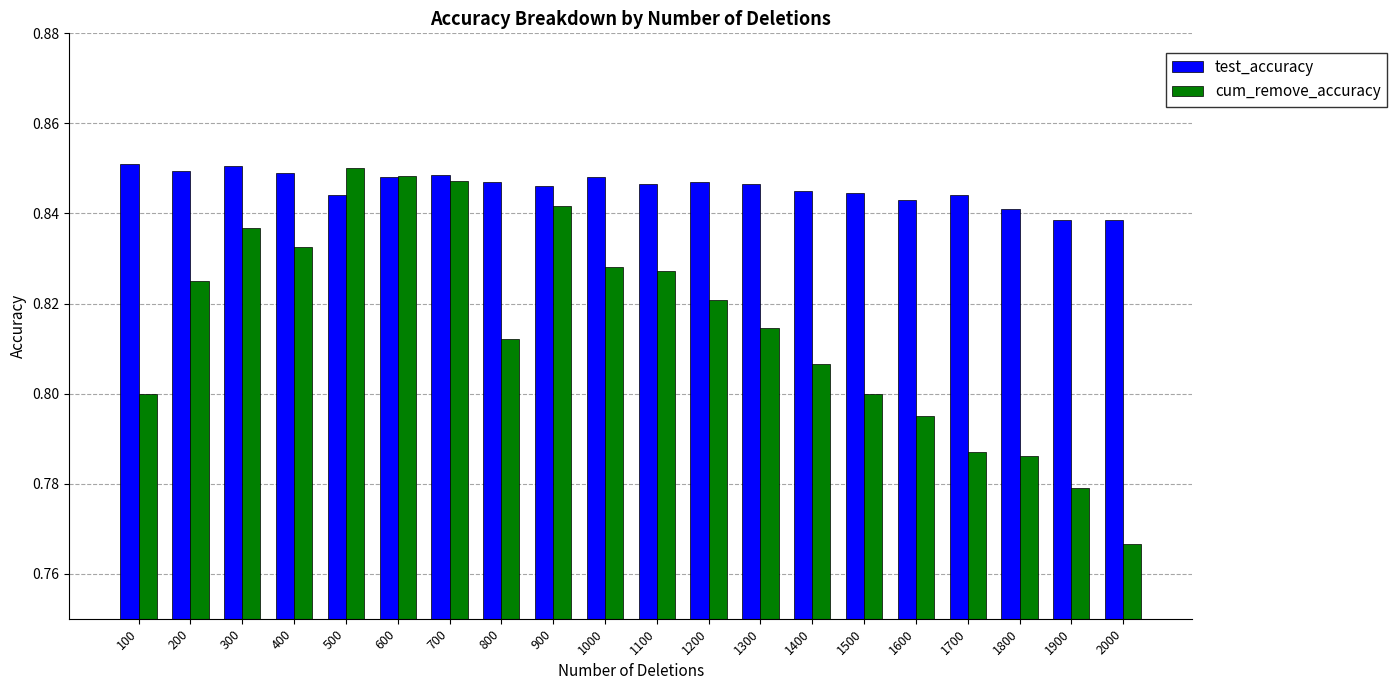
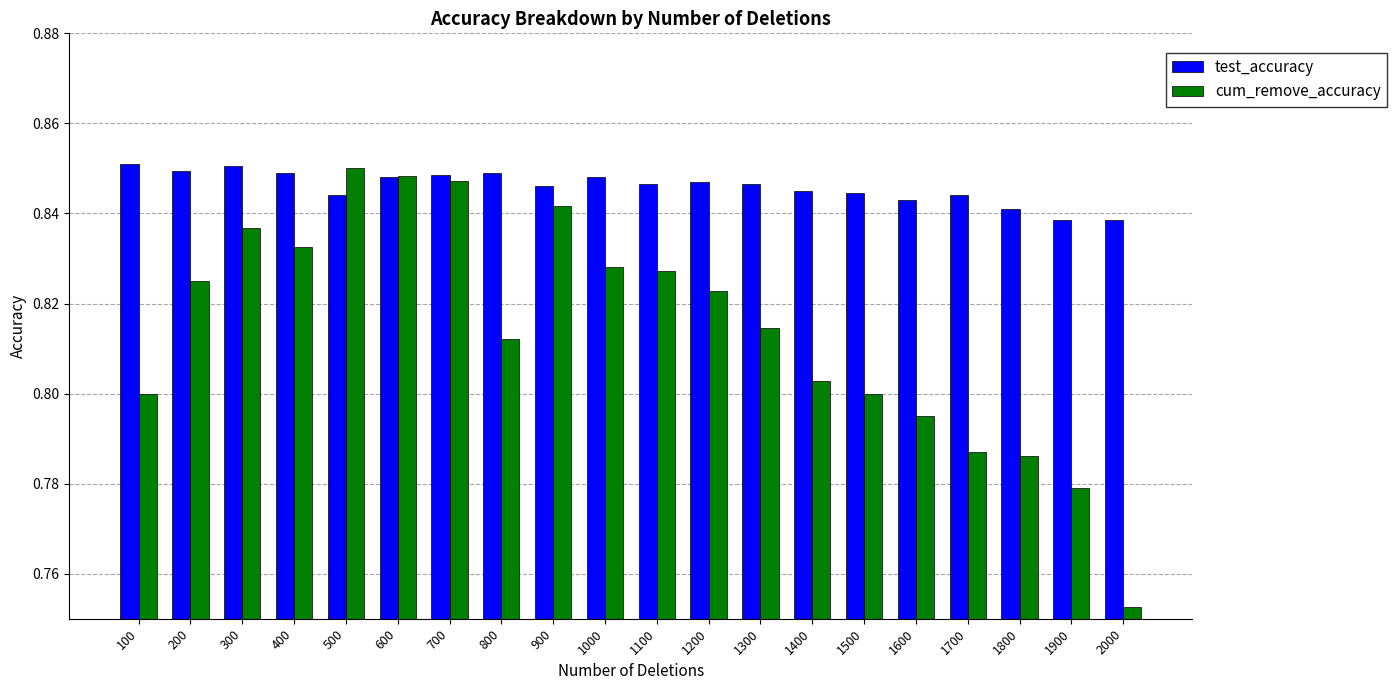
  {
    "test_accuracy": {
      "100": 0.851,
      "200": 0.850,
      "300": 0.851,
      "400": 0.849,
      "500": 0.844,
      "600": 0.848,
      "700": 0.849,
-     "800": 0.847,
+     "800": 0.849,
      "900": 0.846,
      "1000": 0.848,
      "1100": 0.847,
      "1200": 0.847,
      "1300": 0.847,
      "1400": 0.845,
      "1500": 0.845,
      "1600": 0.843,
      "1700": 0.844,
      "1800": 0.841,
      "1900": 0.839,
      "2000": 0.839
    },
    "cum_remove_accuracy": {
      "100": 0.800,
      "200": 0.825,
      "300": 0.837,
      "400": 0.833,
      "500": 0.850,
      "600": 0.848,
      "700": 0.847,
      "800": 0.812,
      "900": 0.842,
      "1000": 0.828,
      "1100": 0.827,
-     "1200": 0.821,
+     "1200": 0.823,
      "1300": 0.815,
-     "1400": 0.807,
+     "1400": 0.803,
      "1500": 0.800,
      "1600": 0.795,
      "1700": 0.787,
      "1800": 0.786,
      "1900": 0.779,
-     "2000": 0.767
+     "2000": 0.753
    }
  }
